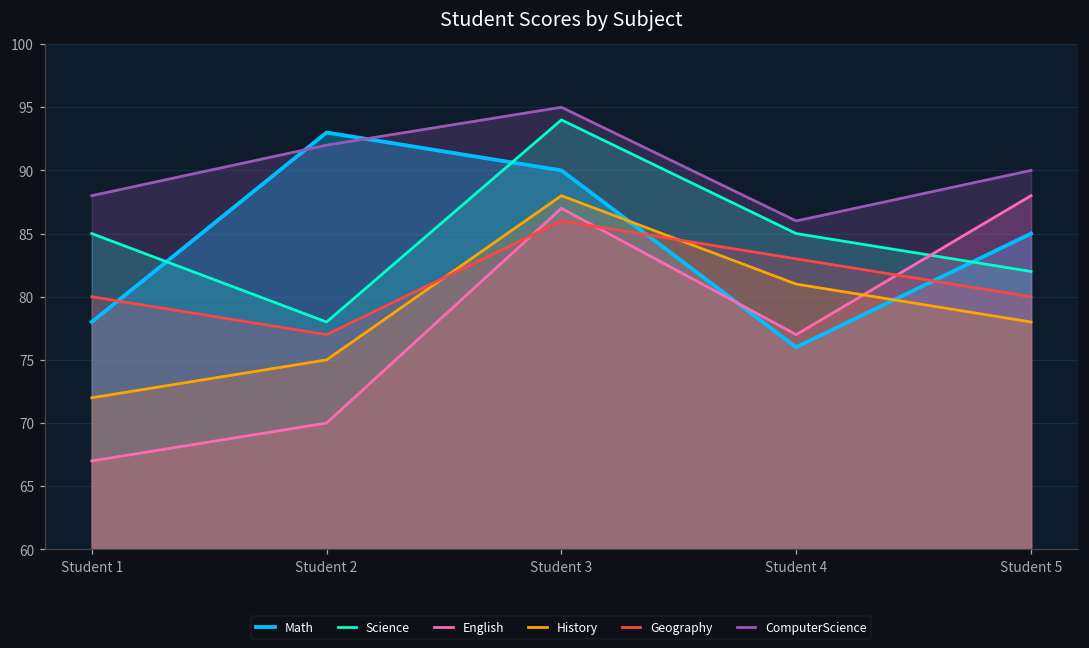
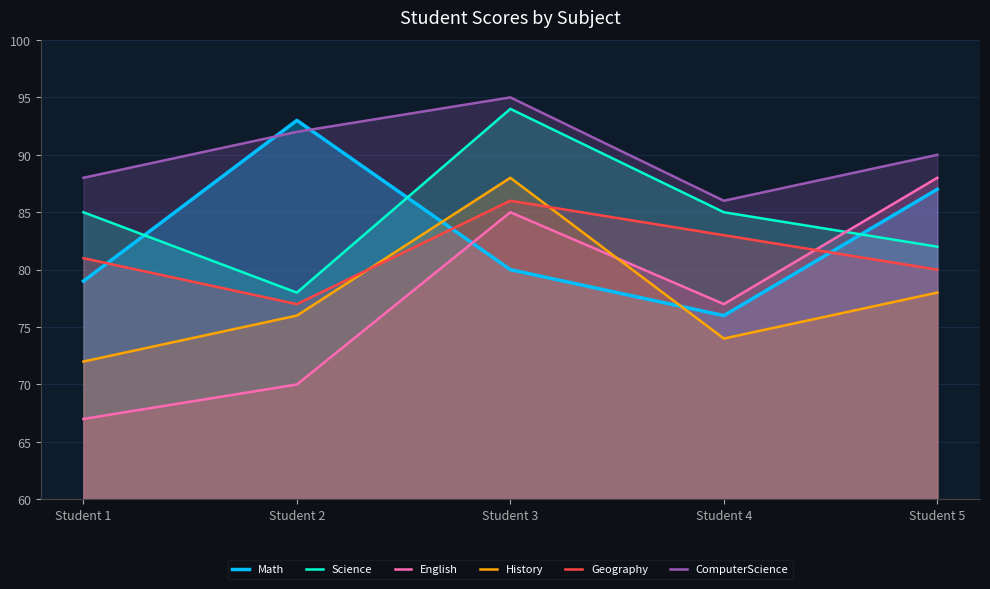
  {
    "Math": {
-     "Student 1": 78,
+     "Student 1": 79,
      "Student 2": 93,
-     "Student 3": 90,
+     "Student 3": 80,
      "Student 4": 76,
-     "Student 5": 85
+     "Student 5": 87
    },
    "Science": {
      "Student 1": 85,
      "Student 2": 78,
      "Student 3": 94,
      "Student 4": 85,
      "Student 5": 82
    },
    "English": {
      "Student 1": 67,
      "Student 2": 70,
-     "Student 3": 87,
+     "Student 3": 85,
      "Student 4": 77,
      "Student 5": 88
    },
    "History": {
      "Student 1": 72,
-     "Student 2": 75,
+     "Student 2": 76,
      "Student 3": 88,
-     "Student 4": 81,
+     "Student 4": 74,
      "Student 5": 78
    },
    "Geography": {
-     "Student 1": 80,
+     "Student 1": 81,
      "Student 2": 77,
      "Student 3": 86,
      "Student 4": 83,
      "Student 5": 80
    },
    "ComputerScience": {
      "Student 1": 88,
      "Student 2": 92,
      "Student 3": 95,
      "Student 4": 86,
      "Student 5": 90
    }
  }
